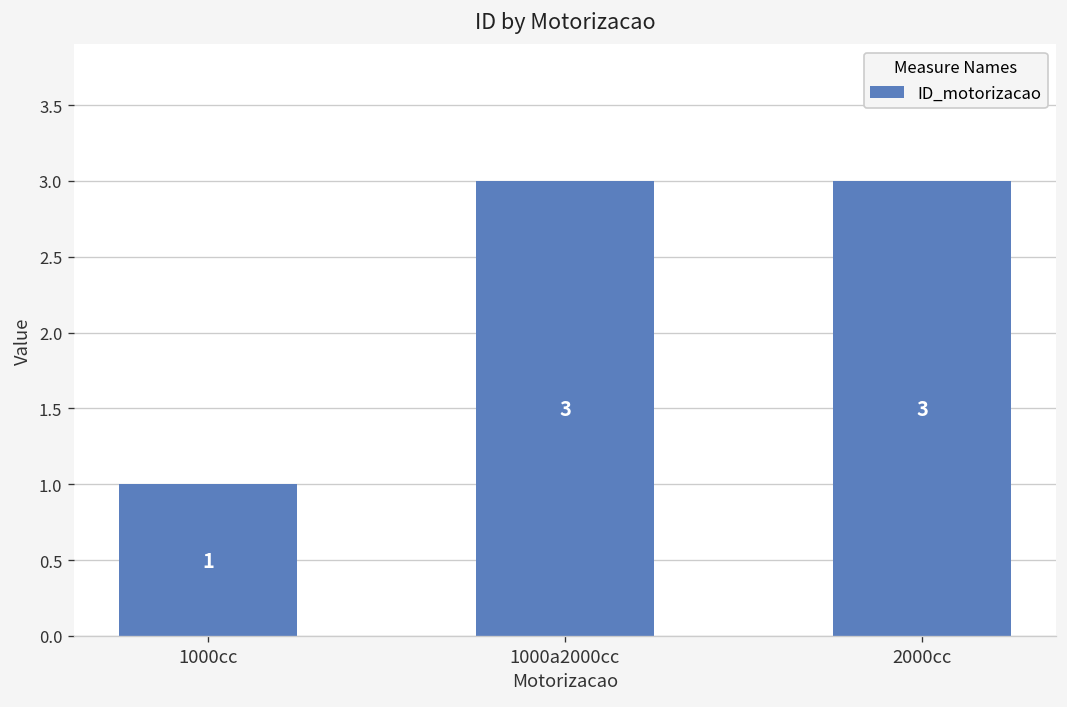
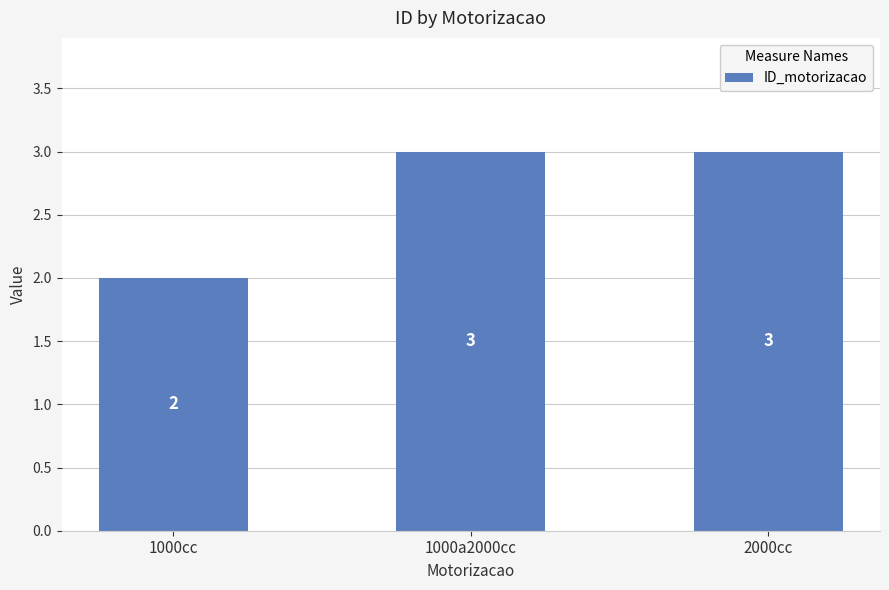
  {
-   "1000cc": 1,
+   "1000cc": 2,
    "1000a2000cc": 3,
    "2000cc": 3
  }
